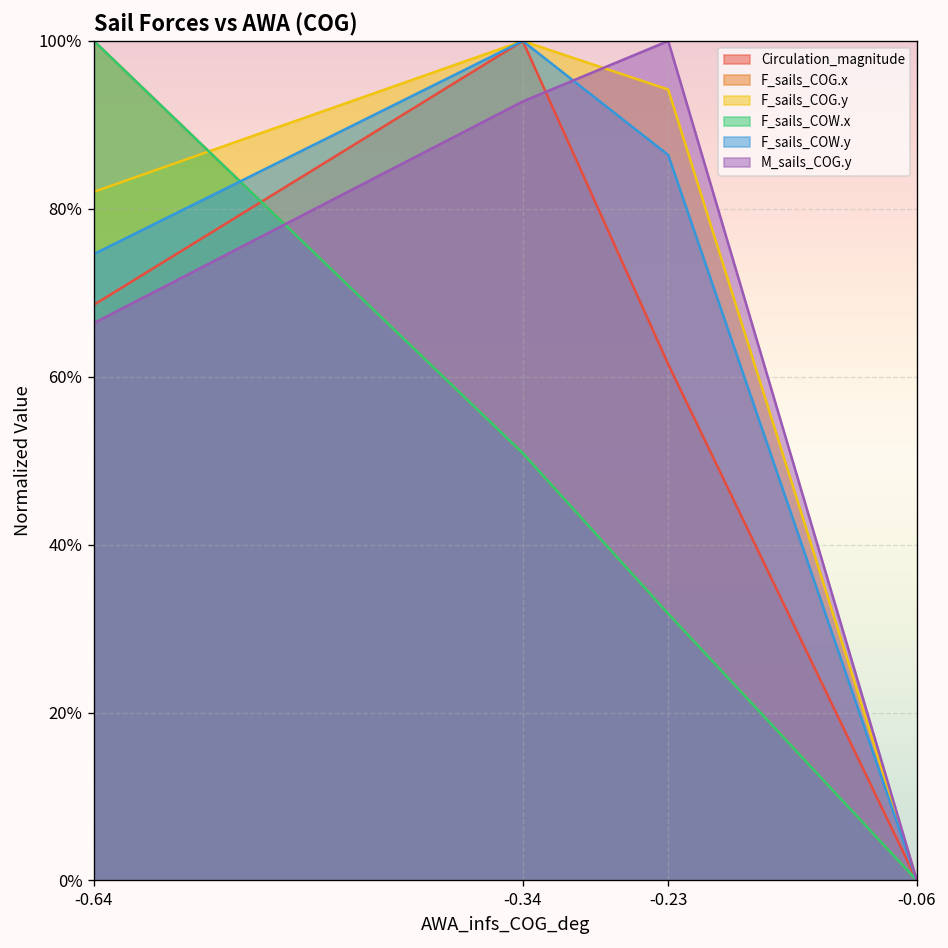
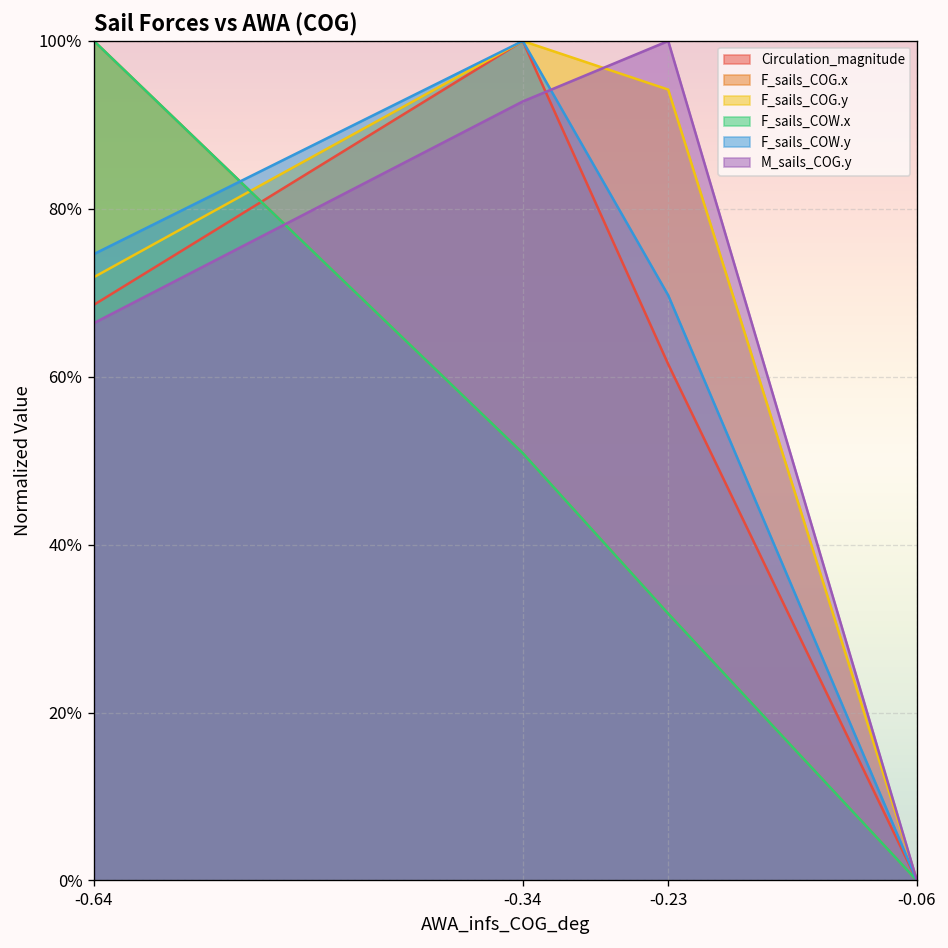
  {
    "Circulation_magnitude": {
      "-0.64": "69%",
      "-0.23": "62%"
    },
    "F_sails_COW.x": {
      "-0.64": "100%",
      "-0.34": "51%",
      "-0.23": "32%"
    },
    "F_sails_COG.y": {
-     "-0.64": "82%",
+     "-0.64": "72%",
      "-0.23": "94%"
    },
    "F_sails_COW.y": {
      "-0.64": "75%",
-     "-0.23": "86%"
+     "-0.23": "70%"
    },
    "M_sails_COG.y": {
      "-0.64": "66%",
      "-0.34": "93%",
      "-0.23": "100%"
    }
  }
